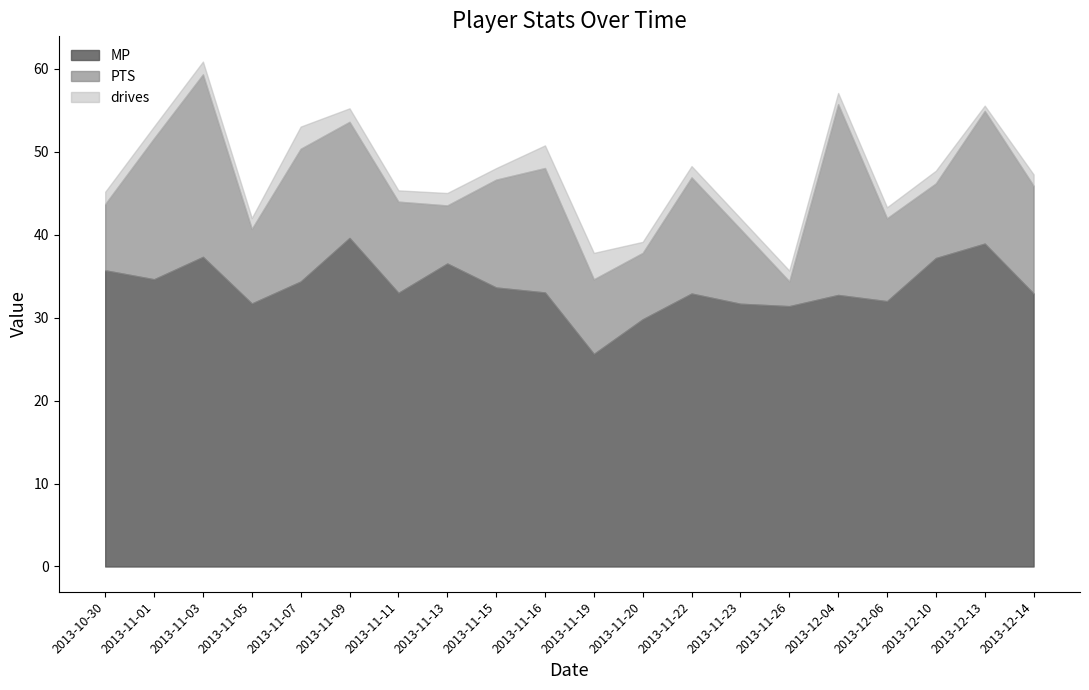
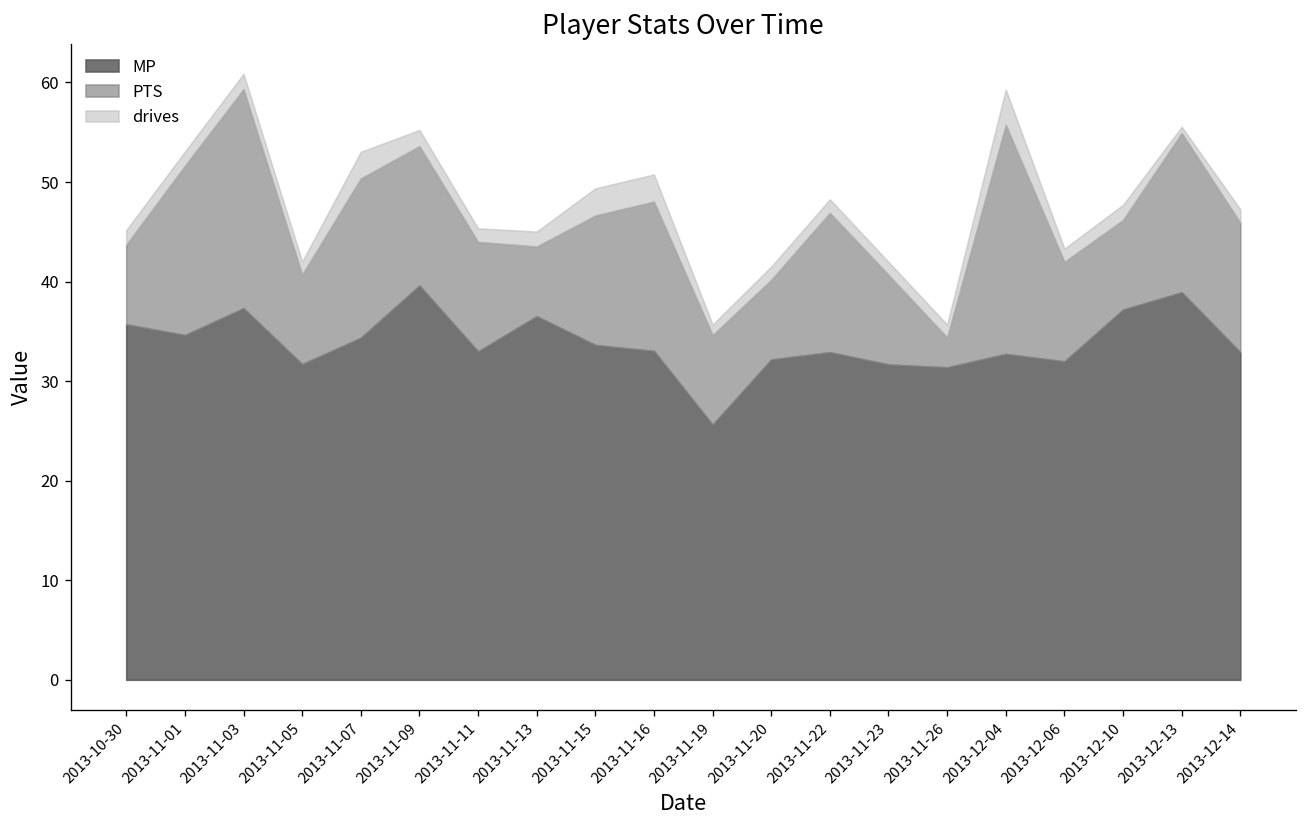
  {
    "MP": {
      "2013-10-30": 36,
      "2013-11-01": 35,
      "2013-11-03": 37,
      "2013-11-05": 32,
      "2013-11-07": 34,
      "2013-11-09": 40,
      "2013-11-11": 33,
      "2013-11-13": 37,
      "2013-11-15": 34,
      "2013-11-16": 33,
      "2013-11-19": 26,
-     "2013-11-20": 30,
+     "2013-11-20": 32,
      "2013-11-22": 33,
      "2013-11-23": 32,
      "2013-11-26": 31,
      "2013-12-04": 33,
      "2013-12-06": 32,
      "2013-12-10": 37,
      "2013-12-13": 39,
      "2013-12-14": 33
    },
    "PTS": {
      "2013-10-30": 8,
      "2013-11-01": 17,
      "2013-11-03": 22,
      "2013-11-05": 9,
      "2013-11-07": 16,
      "2013-11-09": 14,
      "2013-11-11": 11,
      "2013-11-13": 7,
      "2013-11-15": 13,
      "2013-11-16": 15,
      "2013-11-19": 9,
      "2013-11-20": 8,
      "2013-11-22": 14,
      "2013-11-23": 9,
      "2013-11-26": 3,
      "2013-12-04": 23,
      "2013-12-06": 10,
      "2013-12-10": 9,
      "2013-12-13": 16,
      "2013-12-14": 13
    },
    "drives": {
      "2013-10-30": 1,
      "2013-11-01": 1,
      "2013-11-03": 2,
      "2013-11-05": 1,
      "2013-11-07": 3,
      "2013-11-09": 2,
      "2013-11-11": 1,
      "2013-11-13": 1,
-     "2013-11-15": 1,
+     "2013-11-15": 3,
      "2013-11-16": 3,
-     "2013-11-19": 3,
+     "2013-11-19": 1,
      "2013-11-20": 1,
      "2013-11-22": 1,
      "2013-11-23": 1,
      "2013-11-26": 1,
-     "2013-12-04": 1,
+     "2013-12-04": 4,
      "2013-12-06": 1,
      "2013-12-10": 2,
      "2013-12-13": 1,
      "2013-12-14": 1
    }
  }
